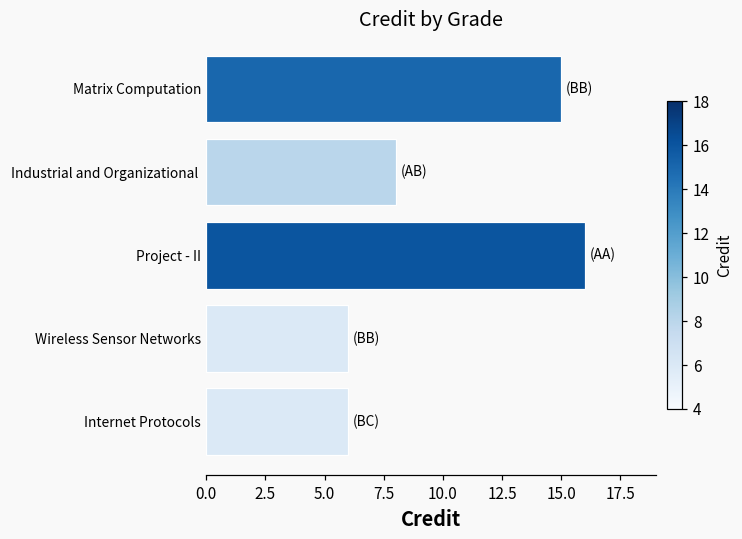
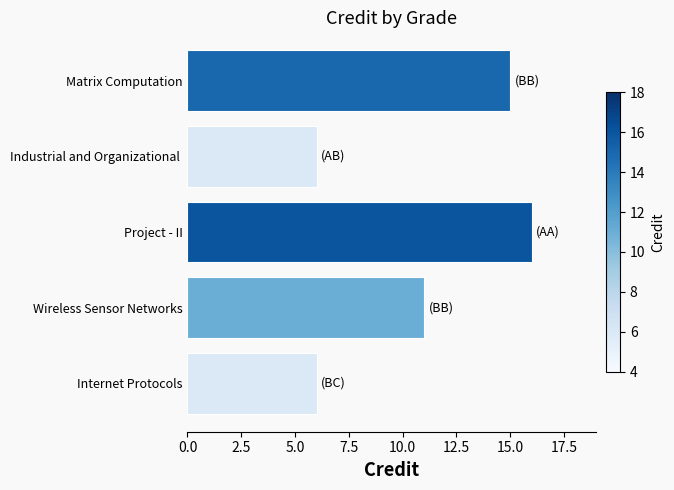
  {
    "Matrix Computation": 15,
-   "Industrial and Organizational": 8,
+   "Industrial and Organizational": 6,
    "Project - II": 16,
-   "Wireless Sensor Networks": 6,
+   "Wireless Sensor Networks": 11,
    "Internet Protocols": 6
  }
